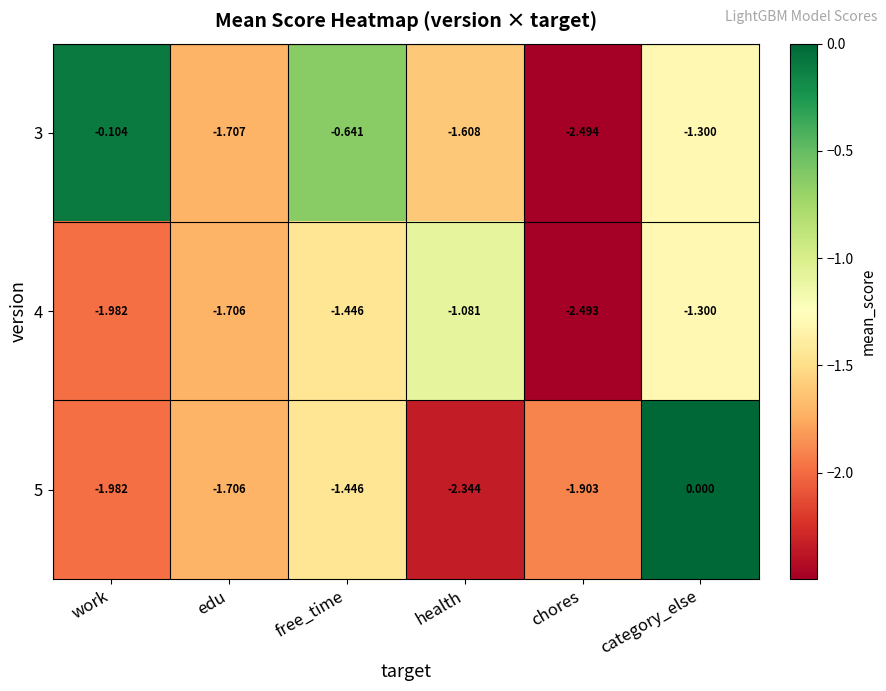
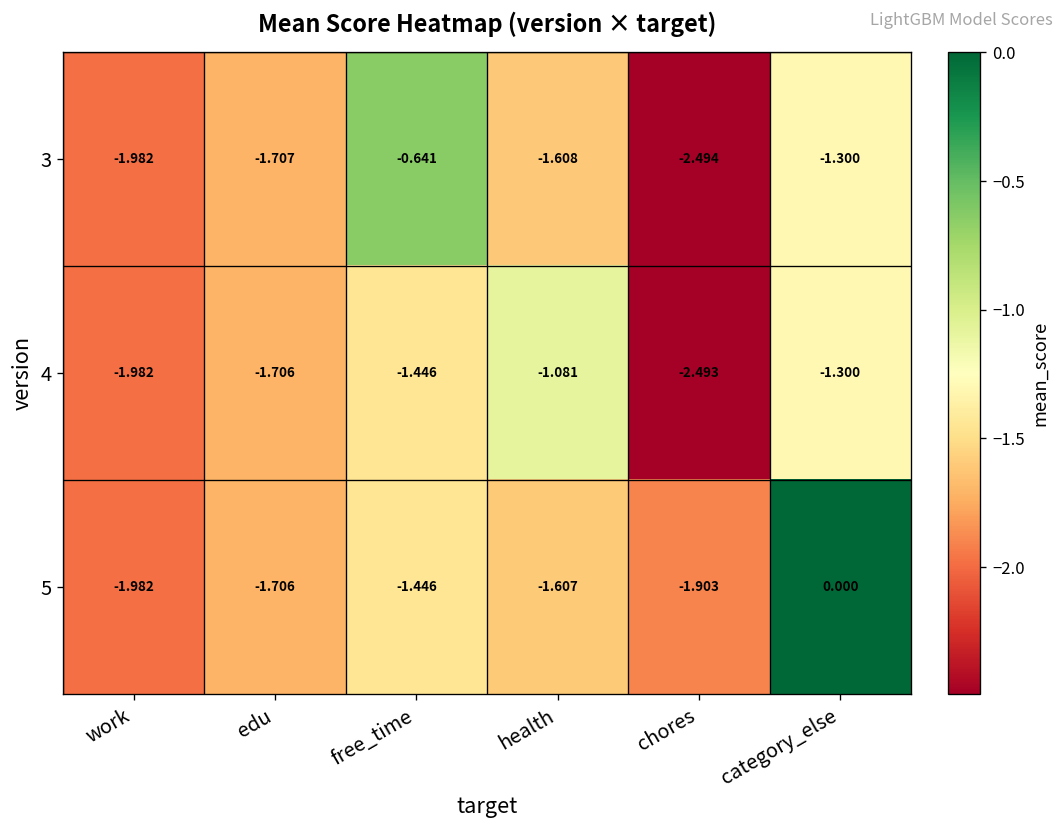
  {
    "3": {
-     "work": -0.104,
+     "work": -1.982,
      "edu": -1.707,
      "free_time": -0.641,
      "health": -1.608,
      "chores": -2.494,
      "category_else": -1.300
    },
    "4": {
      "work": -1.982,
      "edu": -1.706,
      "free_time": -1.446,
      "health": -1.081,
      "chores": -2.493,
      "category_else": -1.300
    },
    "5": {
      "work": -1.982,
      "edu": -1.706,
      "free_time": -1.446,
-     "health": -2.344,
+     "health": -1.607,
      "chores": -1.903,
      "category_else": 0.000
    }
  }
